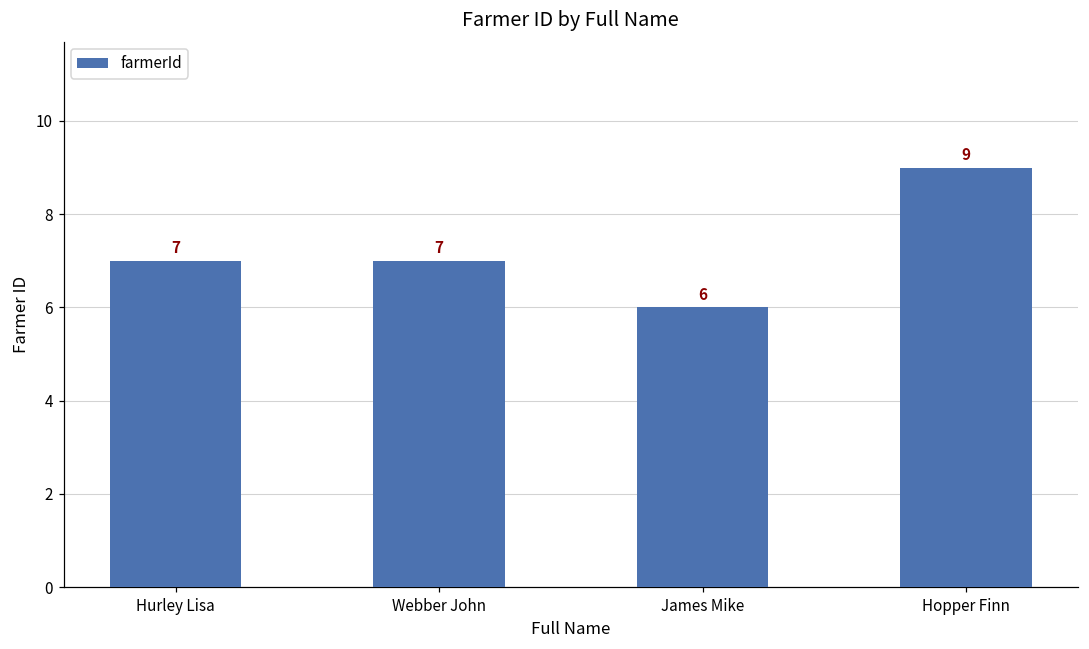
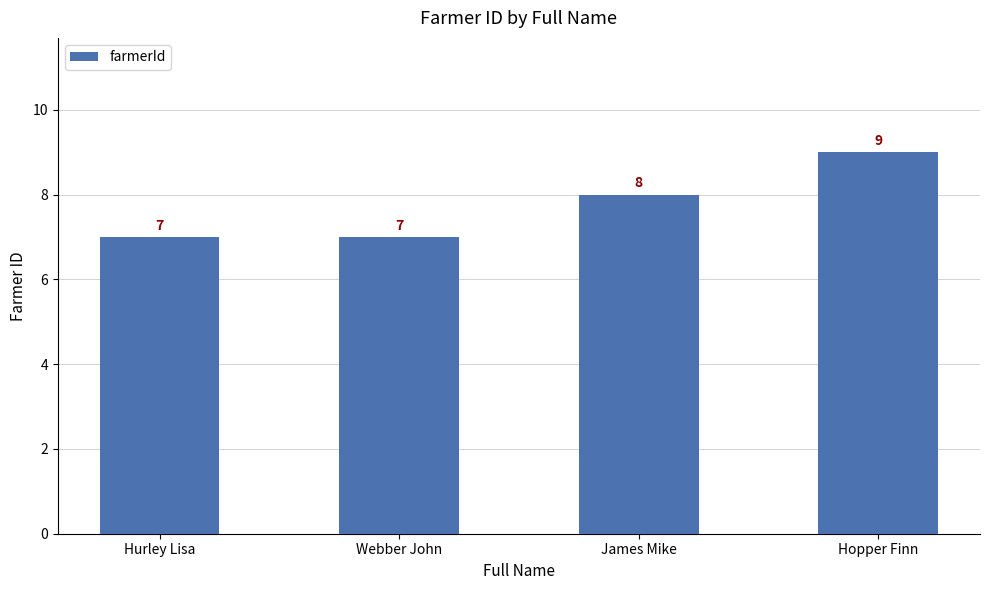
  {
    "Hurley Lisa": 7,
    "Webber John": 7,
-   "James Mike": 6,
+   "James Mike": 8,
    "Hopper Finn": 9
  }
